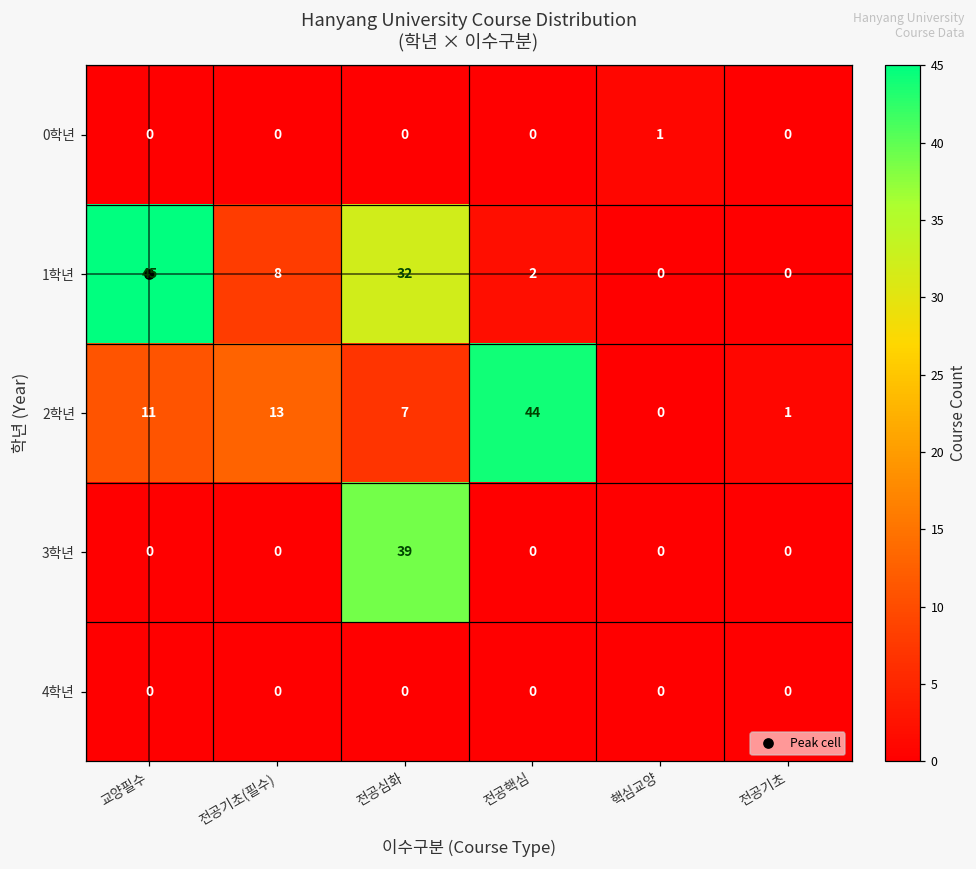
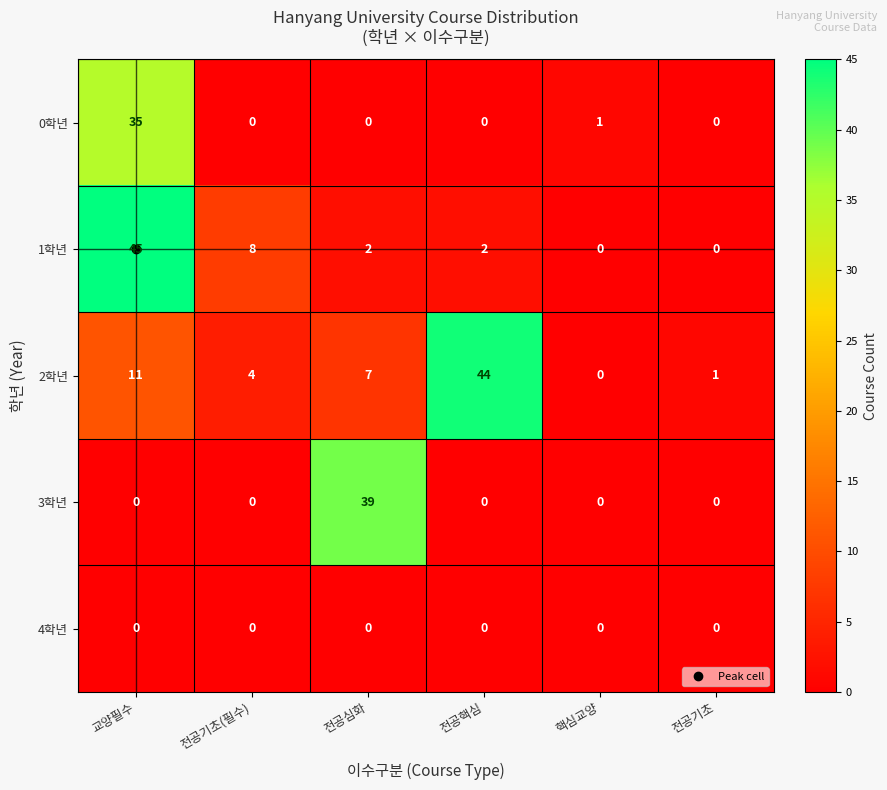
  {
    "0학년": {
-     "교양필수": 0,
+     "교양필수": 35,
      "전공기초(필수)": 0,
      "전공심화": 0,
      "전공핵심": 0,
      "핵심교양": 1,
      "전공기초": 0
    },
    "1학년": {
      "전공기초(필수)": 8,
-     "전공심화": 32,
+     "전공심화": 2,
      "전공핵심": 2,
      "핵심교양": 0,
      "전공기초": 0
    },
    "2학년": {
      "교양필수": 11,
-     "전공기초(필수)": 13,
+     "전공기초(필수)": 4,
      "전공심화": 7,
      "전공핵심": 44,
      "핵심교양": 0,
      "전공기초": 1
    },
    "3학년": {
      "교양필수": 0,
      "전공기초(필수)": 0,
      "전공심화": 39,
      "전공핵심": 0,
      "핵심교양": 0,
      "전공기초": 0
    },
    "4학년": {
      "교양필수": 0,
      "전공기초(필수)": 0,
      "전공심화": 0,
      "전공핵심": 0,
      "핵심교양": 0,
      "전공기초": 0
    }
  }
